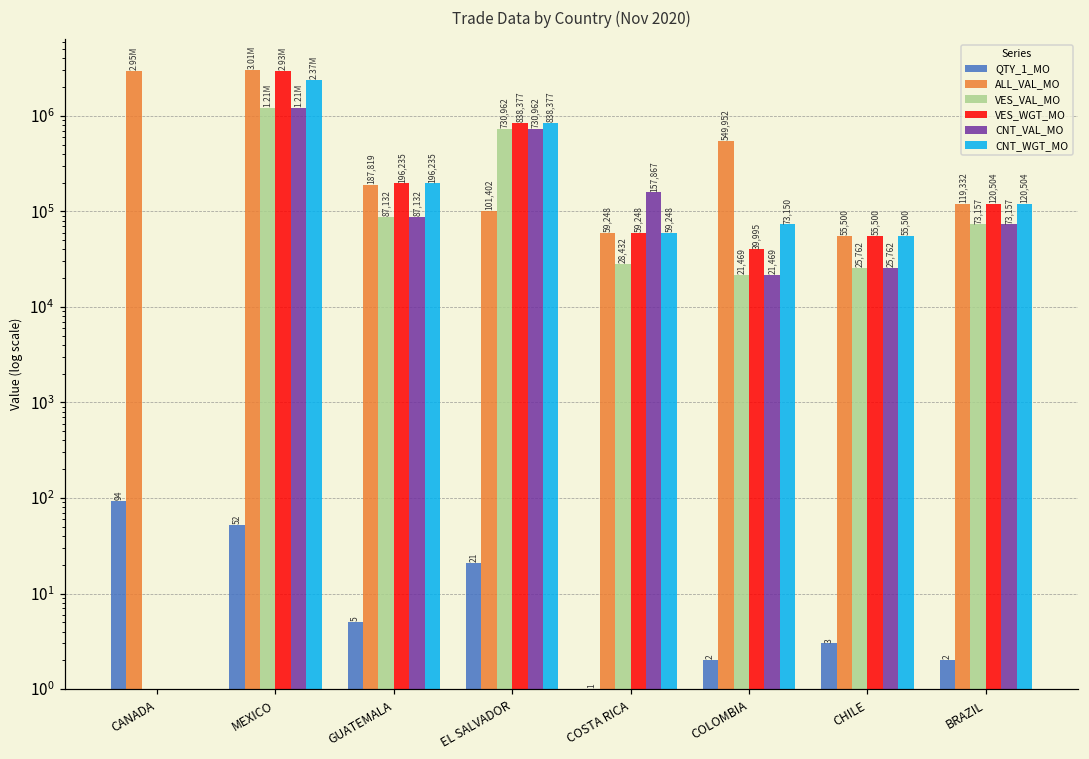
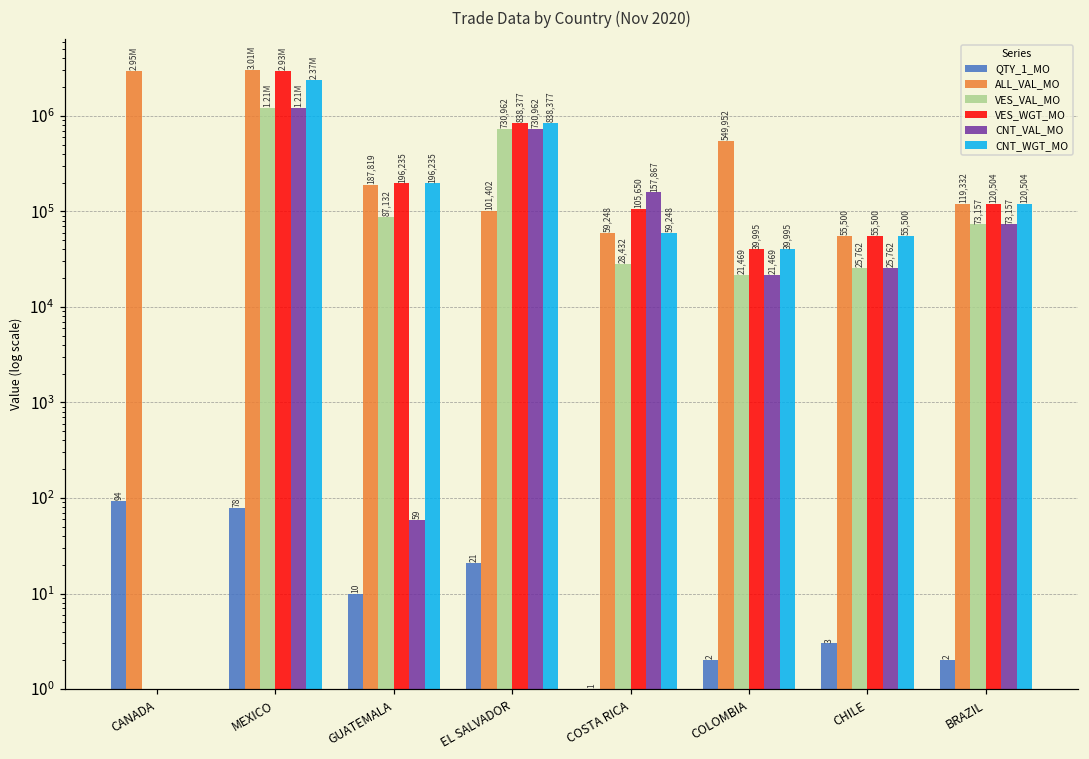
  {
    "QTY_1_MO": {
      "CANADA": "94",
-     "MEXICO": "52",
-     "GUATEMALA": "5",
+     "MEXICO": "78",
+     "GUATEMALA": "10",
      "EL SALVADOR": "21",
      "COSTA RICA": "1",
      "COLOMBIA": "2",
      "CHILE": "3",
      "BRAZIL": "2"
    },
    "ALL_VAL_MO": {
      "CANADA": "2.95M",
      "MEXICO": "3.01M",
      "GUATEMALA": "187,819",
      "EL SALVADOR": "101,402",
      "COSTA RICA": "59,248",
      "COLOMBIA": "549,952",
      "CHILE": "55,500",
      "BRAZIL": "119,332"
    },
    "VES_VAL_MO": {
      "MEXICO": "1.21M",
      "GUATEMALA": "87,132",
      "EL SALVADOR": "730,962",
      "COSTA RICA": "28,432",
      "COLOMBIA": "21,469",
      "CHILE": "25,762",
      "BRAZIL": "73,157"
    },
    "VES_WGT_MO": {
      "MEXICO": "2.93M",
      "GUATEMALA": "196,235",
      "EL SALVADOR": "838,377",
-     "COSTA RICA": "59,248",
+     "COSTA RICA": "105,650",
      "COLOMBIA": "39,995",
      "CHILE": "55,500",
      "BRAZIL": "120,504"
    },
    "CNT_VAL_MO": {
      "MEXICO": "1.21M",
-     "GUATEMALA": "87,132",
+     "GUATEMALA": "59",
      "EL SALVADOR": "730,962",
      "COSTA RICA": "157,867",
      "COLOMBIA": "21,469",
      "CHILE": "25,762",
      "BRAZIL": "73,157"
    },
    "CNT_WGT_MO": {
      "MEXICO": "2.37M",
      "GUATEMALA": "196,235",
      "EL SALVADOR": "838,377",
      "COSTA RICA": "59,248",
-     "COLOMBIA": "73,150",
+     "COLOMBIA": "39,995",
      "CHILE": "55,500",
      "BRAZIL": "120,504"
    }
  }
